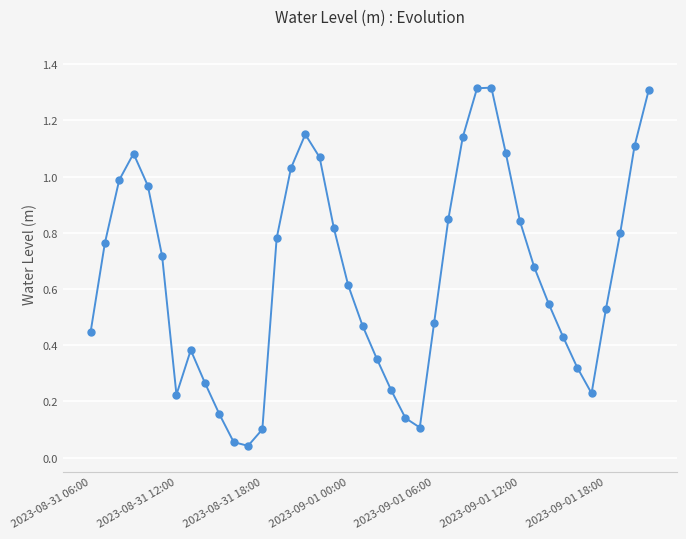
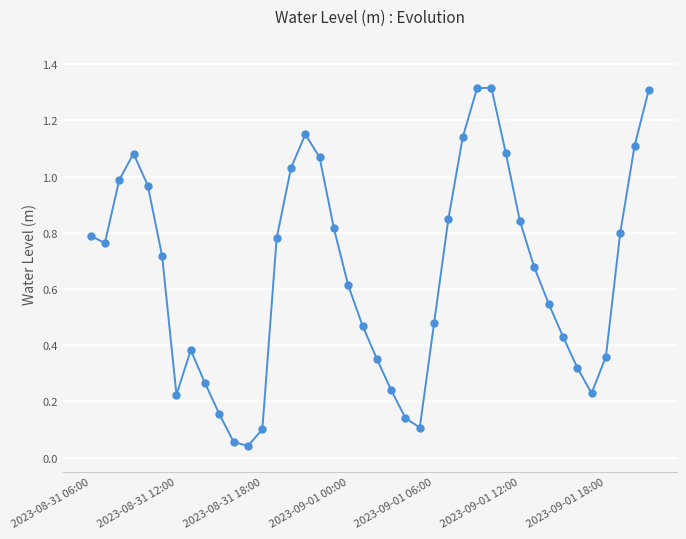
  {
-   "2023-08-31 06:00": 0.45,
+   "2023-08-31 06:00": 0.79,
    "2023-08-31 12:00": 0.22,
    "2023-08-31 18:00": 0.10,
    "2023-09-01 00:00": 0.61,
    "2023-09-01 06:00": 0.48,
    "2023-09-01 12:00": 0.84,
-   "2023-09-01 18:00": 0.53
+   "2023-09-01 18:00": 0.36
  }
